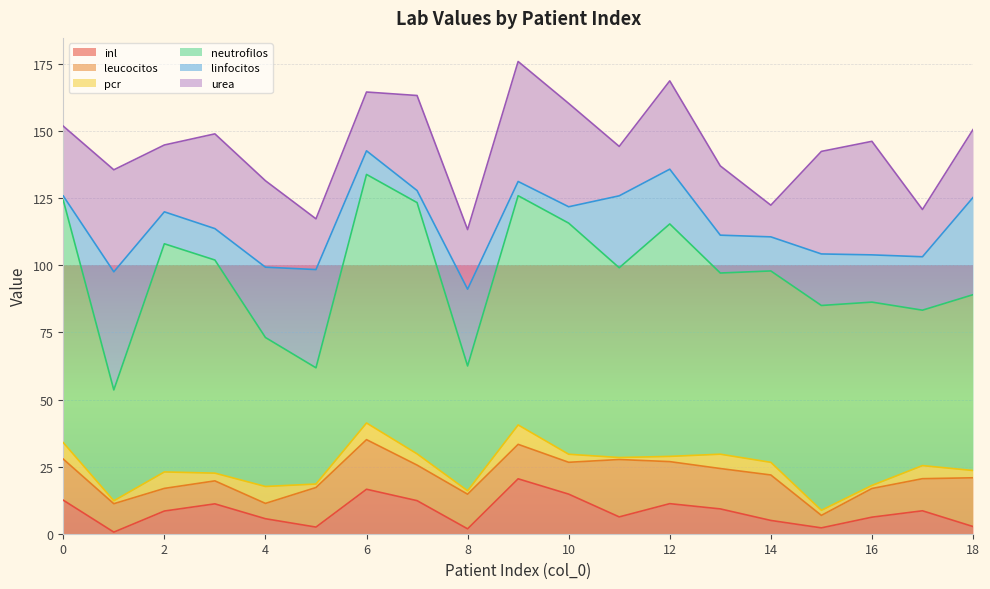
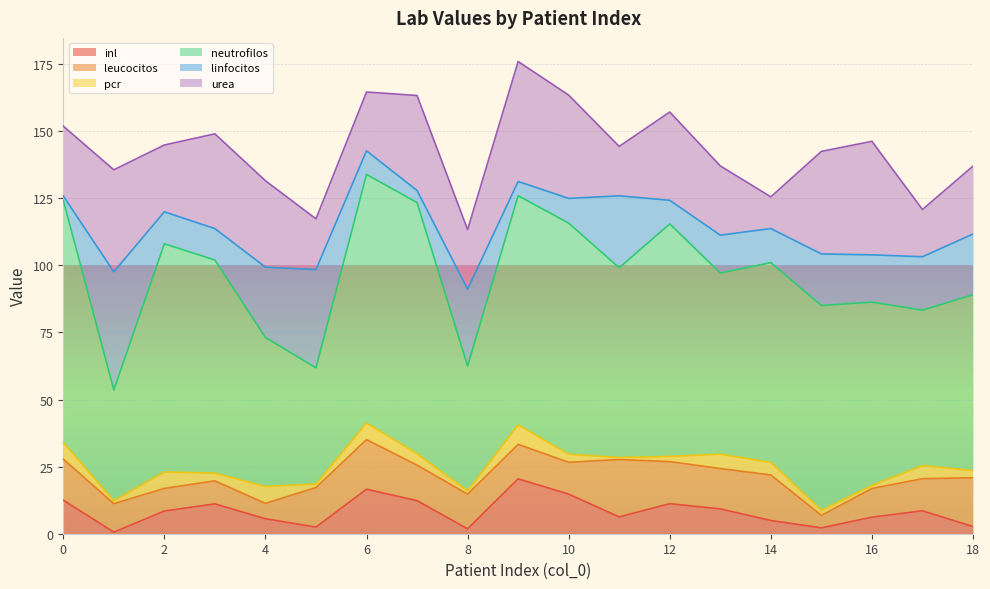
  {
    "neutrofilos": {
      "0": 90,
      "2": 85,
      "4": 55,
      "6": 93,
      "8": 47,
      "10": 86,
      "12": 87,
-     "14": 71,
+     "14": 74,
      "16": 68,
      "18": 66
    },
    "linfocitos": {
      "0": 2,
      "2": 12,
      "4": 26,
      "6": 9,
      "8": 29,
-     "10": 6,
-     "12": 20,
+     "10": 9,
+     "12": 9,
      "14": 13,
      "16": 18,
-     "18": 36
+     "18": 23
    },
    "urea": {
      "0": 26,
      "2": 25,
      "4": 32,
      "6": 22,
      "8": 22,
      "10": 39,
      "12": 33,
      "14": 12,
      "16": 42,
      "18": 25
    }
  }
